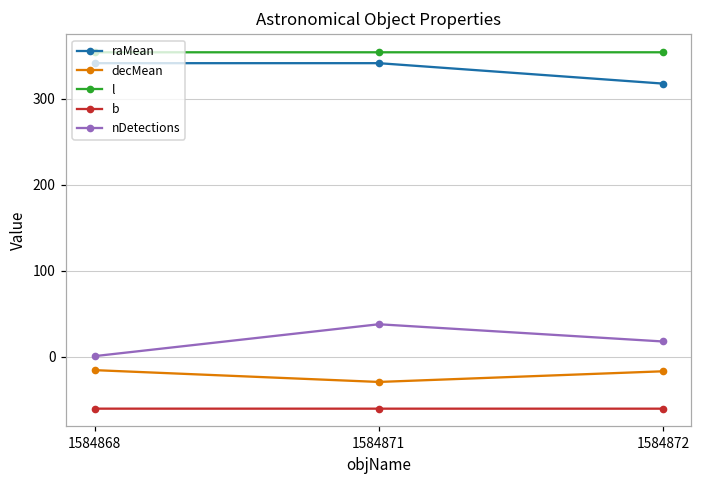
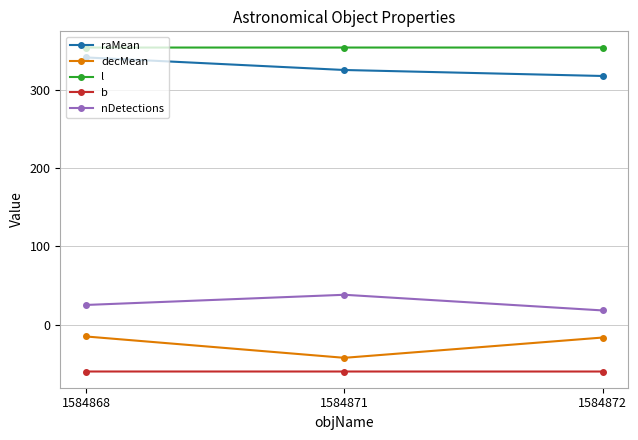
  {
    "raMean": {
-     "1584871": 340,
+     "1584871": 330,
      "1584872": 320
    },
    "decMean": {
      "1584868": -20,
-     "1584871": -30,
+     "1584871": -40,
      "1584872": -20
    },
    "l": {
      "1584871": 350,
      "1584872": 350
    },
    "b": {
      "1584868": -60,
      "1584871": -60,
      "1584872": -60
    },
    "nDetections": {
-     "1584868": 0,
+     "1584868": 30,
      "1584871": 40,
      "1584872": 20
    }
  }
